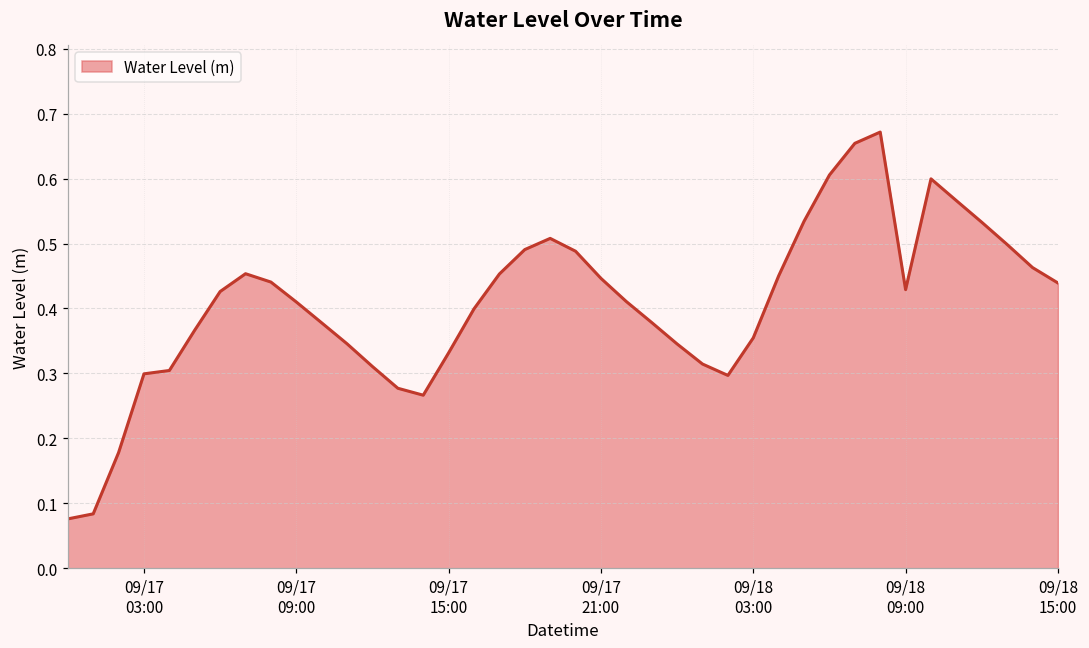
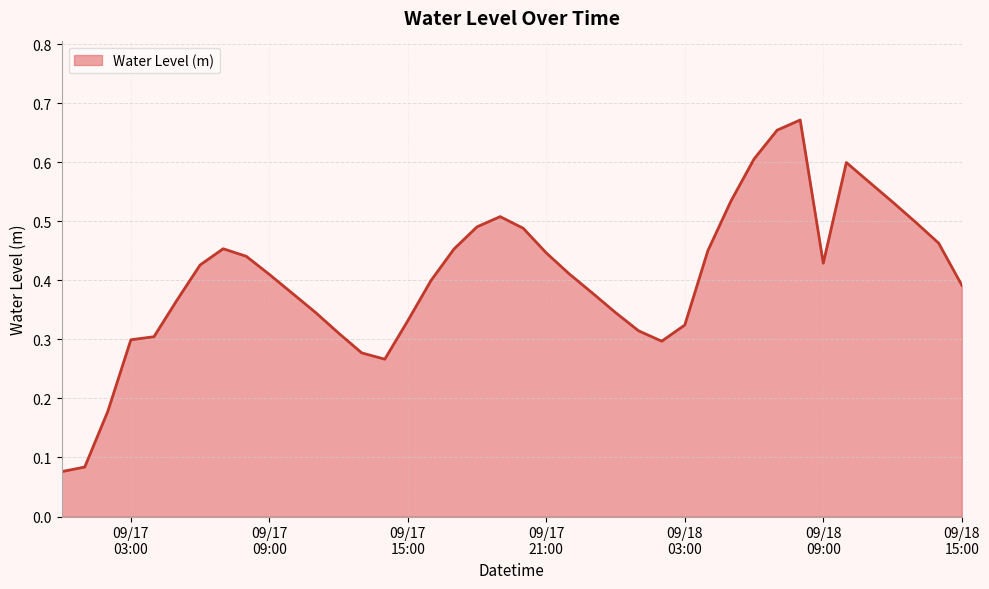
  {
    "09/17 03:00": 0.30,
    "09/17 09:00": 0.41,
    "09/17 15:00": 0.33,
    "09/17 21:00": 0.45,
-   "09/18 03:00": 0.35,
+   "09/18 03:00": 0.32,
    "09/18 09:00": 0.43,
-   "09/18 15:00": 0.44
+   "09/18 15:00": 0.39
  }
